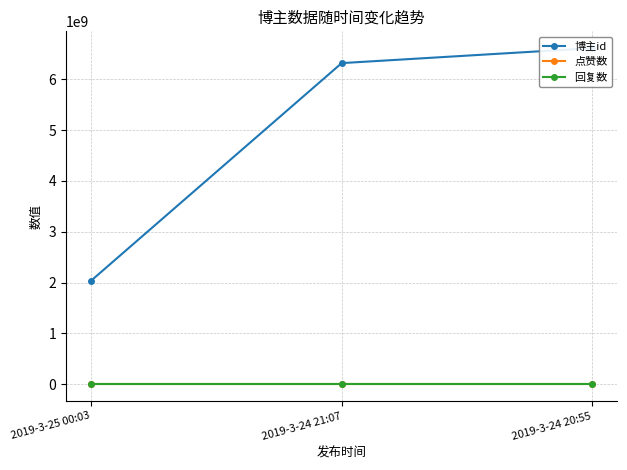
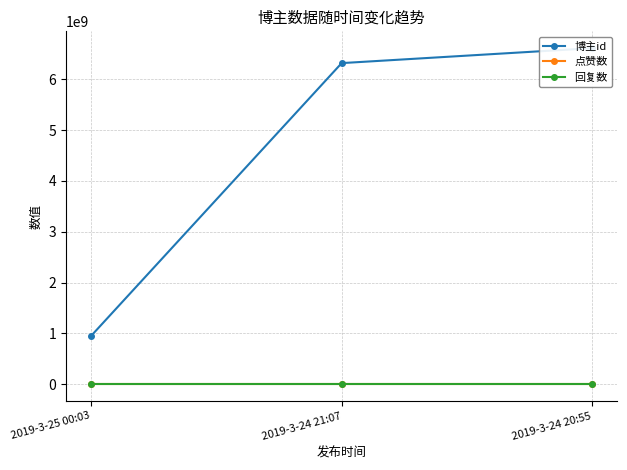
  {
    "博主id": {
-     "2019-3-25 00:03": 2000000000,
+     "2019-3-25 00:03": 900000000,
      "2019-3-24 21:07": 6300000000
    },
    "回复数": {
      "2019-3-25 00:03": 0,
      "2019-3-24 21:07": 0,
      "2019-3-24 20:55": 0
    }
  }
